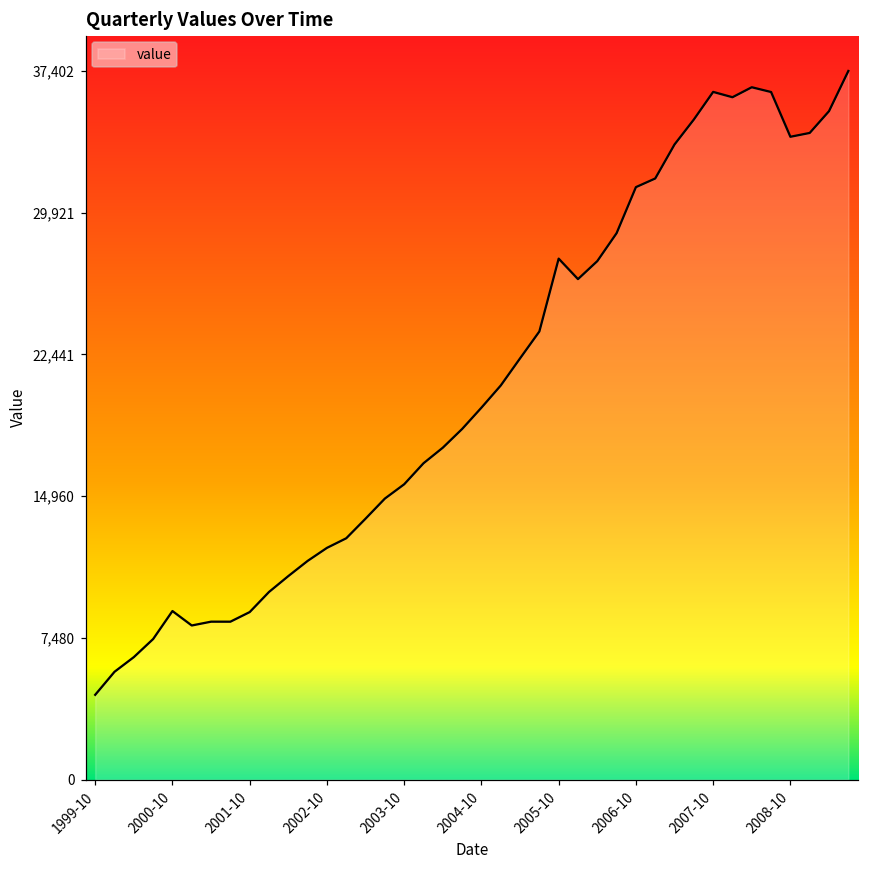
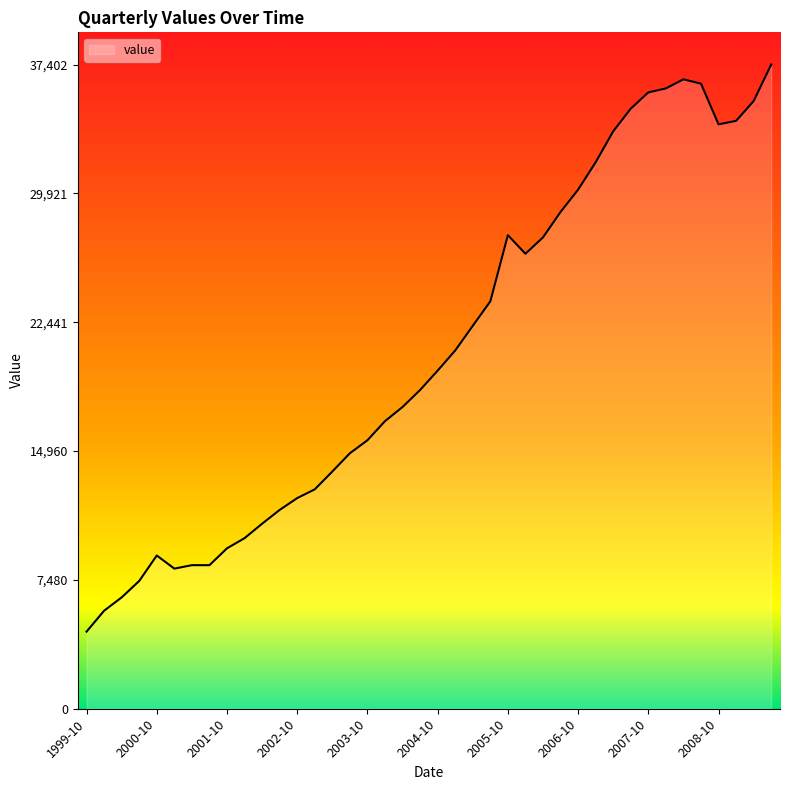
  {
    "1999-10": "4,500",
    "2000-10": "8,900",
-   "2001-10": "8,800",
+   "2001-10": "9,300",
    "2002-10": "12,200",
    "2003-10": "15,600",
    "2004-10": "19,600",
    "2005-10": "27,500",
-   "2006-10": "31,300",
-   "2007-10": "36,300",
+   "2006-10": "30,100",
+   "2007-10": "35,800",
    "2008-10": "33,900"
  }
